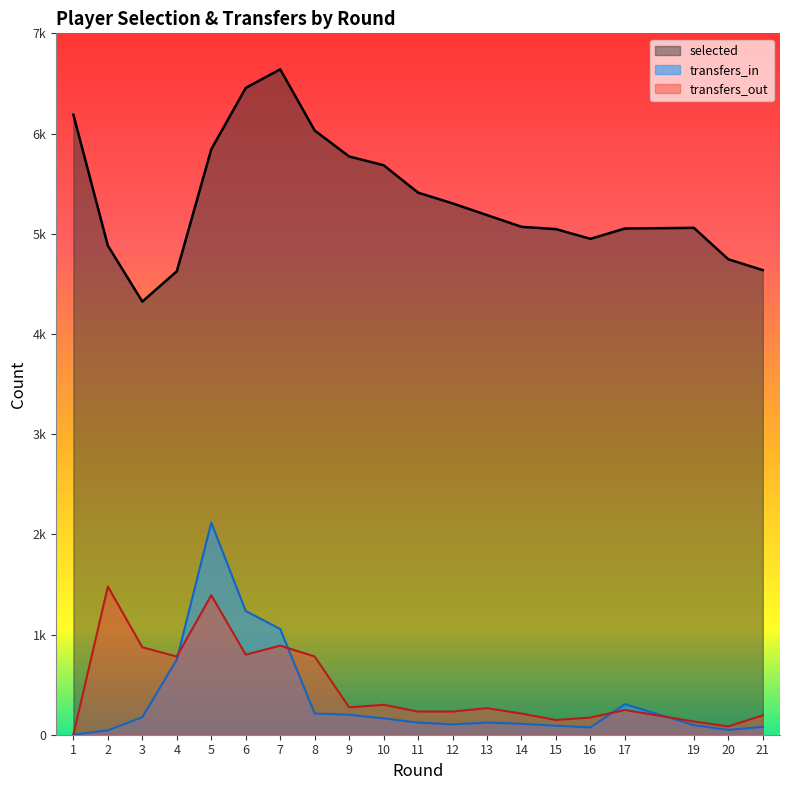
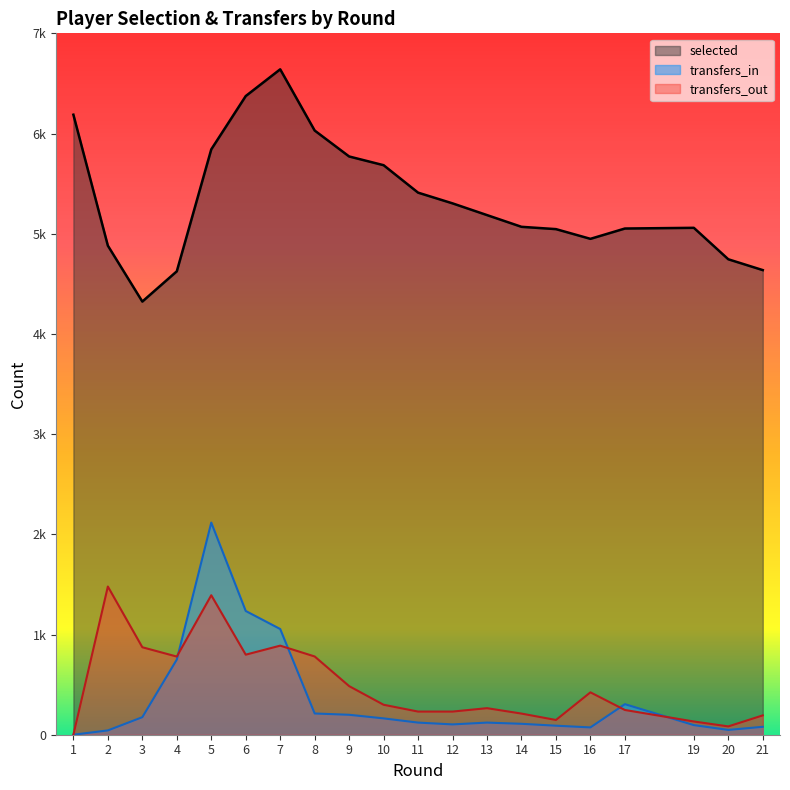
  {
    "selected": {
      "1": 6190,
      "2": 4880,
      "3": 4320,
      "4": 4630,
      "5": 5840,
-     "6": 6460,
+     "6": 6370,
      "7": 6640,
      "8": 6030,
      "9": 5770,
      "10": 5680,
      "11": 5410,
      "12": 5300,
      "13": 5190,
      "14": 5070,
      "15": 5050,
      "16": 4950,
      "17": 5050,
      "19": 5060,
      "20": 4750,
      "21": 4640
    },
    "transfers_in": {
      "2": 40,
      "3": 180,
      "4": 750,
      "5": 2120,
      "6": 1240,
      "7": 1060,
      "8": 210,
      "9": 200,
      "10": 160,
      "11": 120,
      "12": 100,
      "13": 120,
      "14": 110,
      "15": 90,
      "16": 70,
      "17": 310,
      "19": 100,
      "20": 50,
      "21": 80
    },
    "transfers_out": {
      "2": 1480,
      "3": 870,
      "4": 780,
      "5": 1390,
      "6": 800,
      "7": 890,
      "8": 780,
-     "9": 270,
+     "9": 490,
      "10": 300,
      "11": 230,
      "12": 230,
      "13": 270,
      "14": 210,
      "15": 150,
-     "16": 170,
+     "16": 420,
      "17": 250,
      "19": 130,
      "20": 80,
      "21": 190
    }
  }
